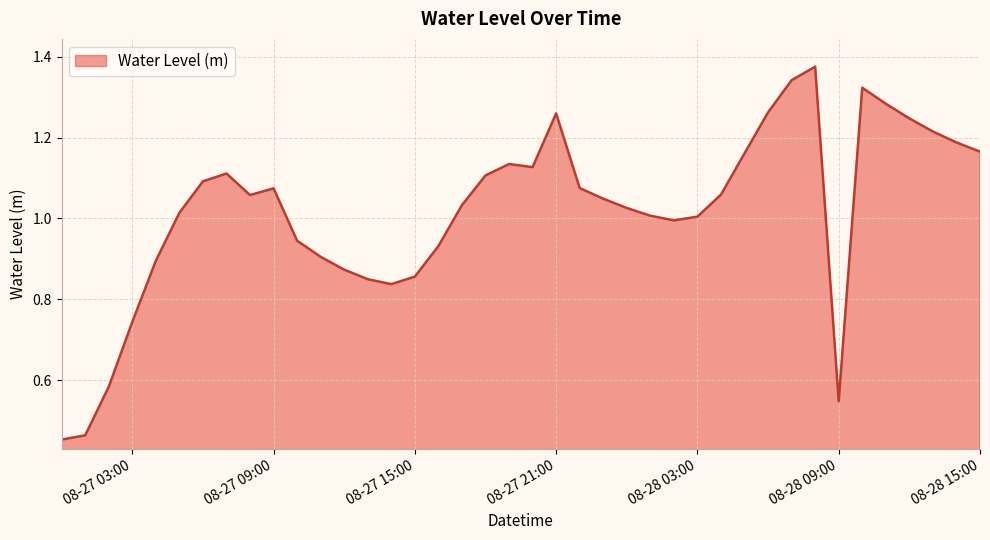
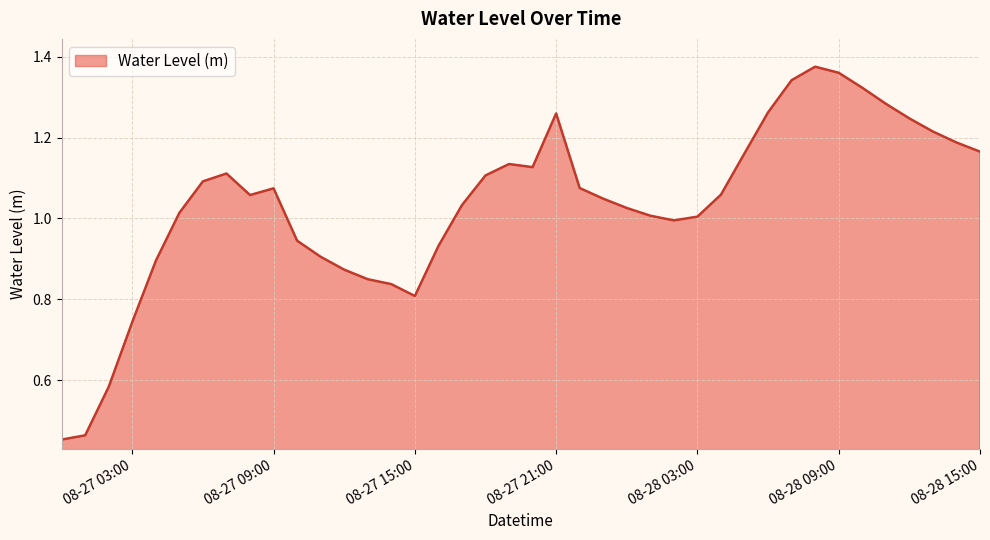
  {
    "08-27 03:00": 0.74,
    "08-27 09:00": 1.07,
-   "08-27 15:00": 0.86,
+   "08-27 15:00": 0.81,
    "08-27 21:00": 1.26,
    "08-28 03:00": 1.00,
-   "08-28 09:00": 0.55,
+   "08-28 09:00": 1.36,
    "08-28 15:00": 1.17
  }
